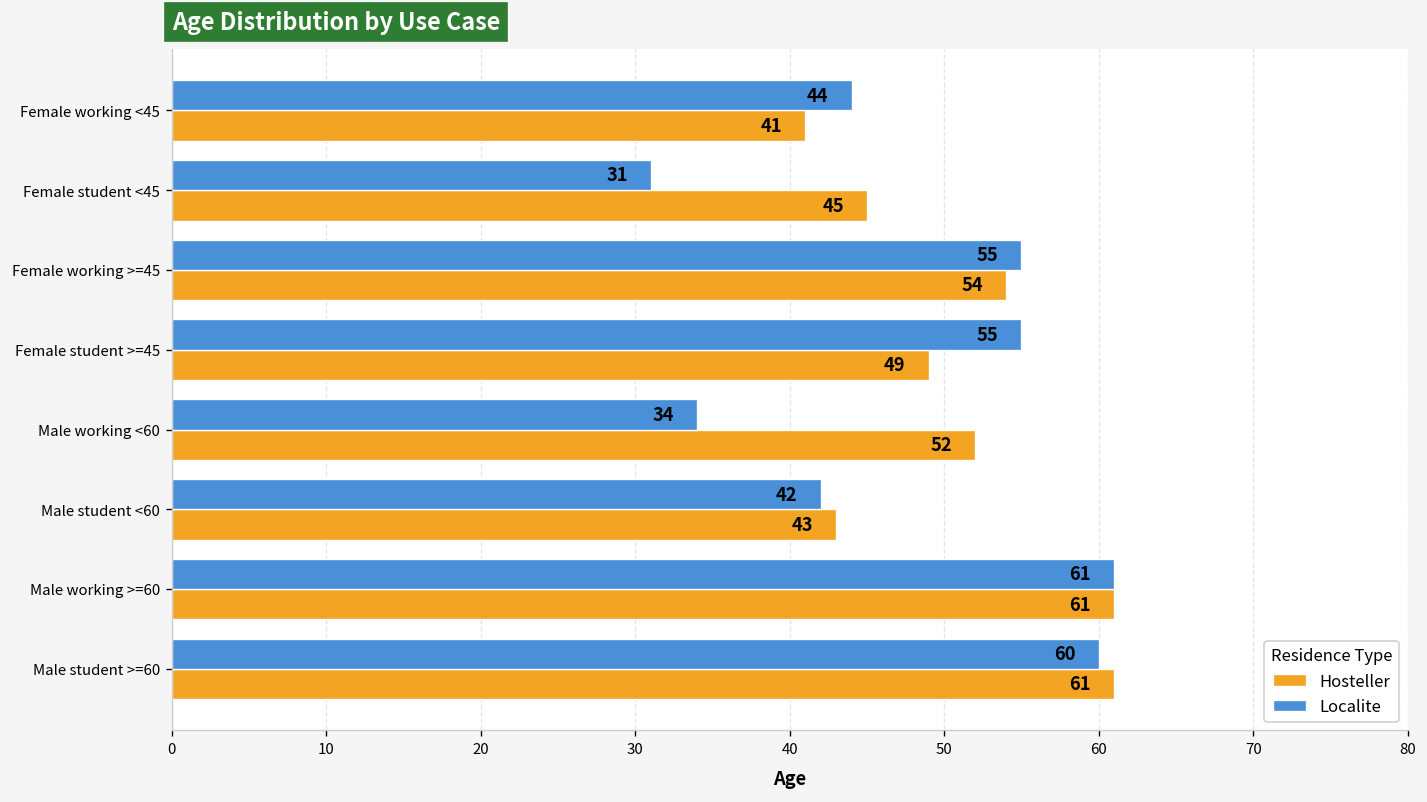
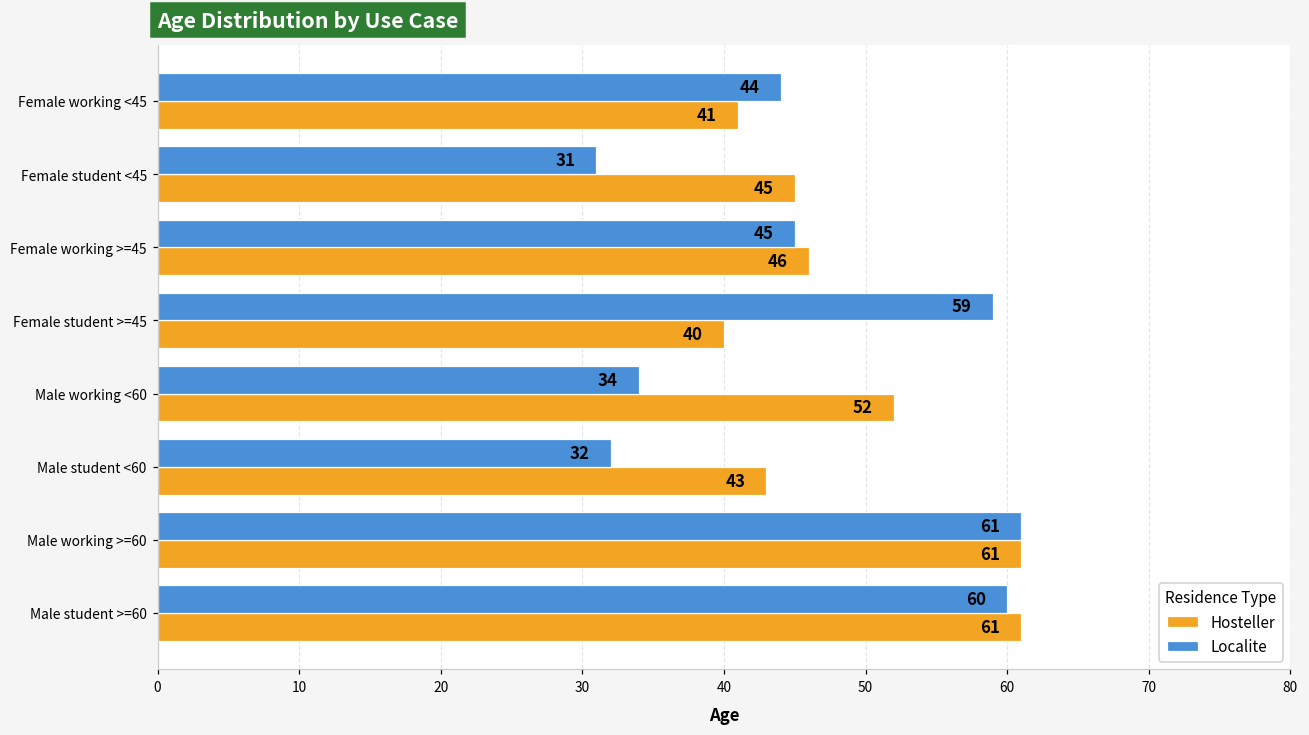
  {
    "Hosteller": {
      "Female working <45": 41,
      "Female student <45": 45,
-     "Female working >=45": 54,
-     "Female student >=45": 49,
+     "Female working >=45": 46,
+     "Female student >=45": 40,
      "Male working <60": 52,
      "Male student <60": 43,
      "Male working >=60": 61,
      "Male student >=60": 61
    },
    "Localite": {
      "Female working <45": 44,
      "Female student <45": 31,
-     "Female working >=45": 55,
-     "Female student >=45": 55,
+     "Female working >=45": 45,
+     "Female student >=45": 59,
      "Male working <60": 34,
-     "Male student <60": 42,
+     "Male student <60": 32,
      "Male working >=60": 61,
      "Male student >=60": 60
    }
  }
